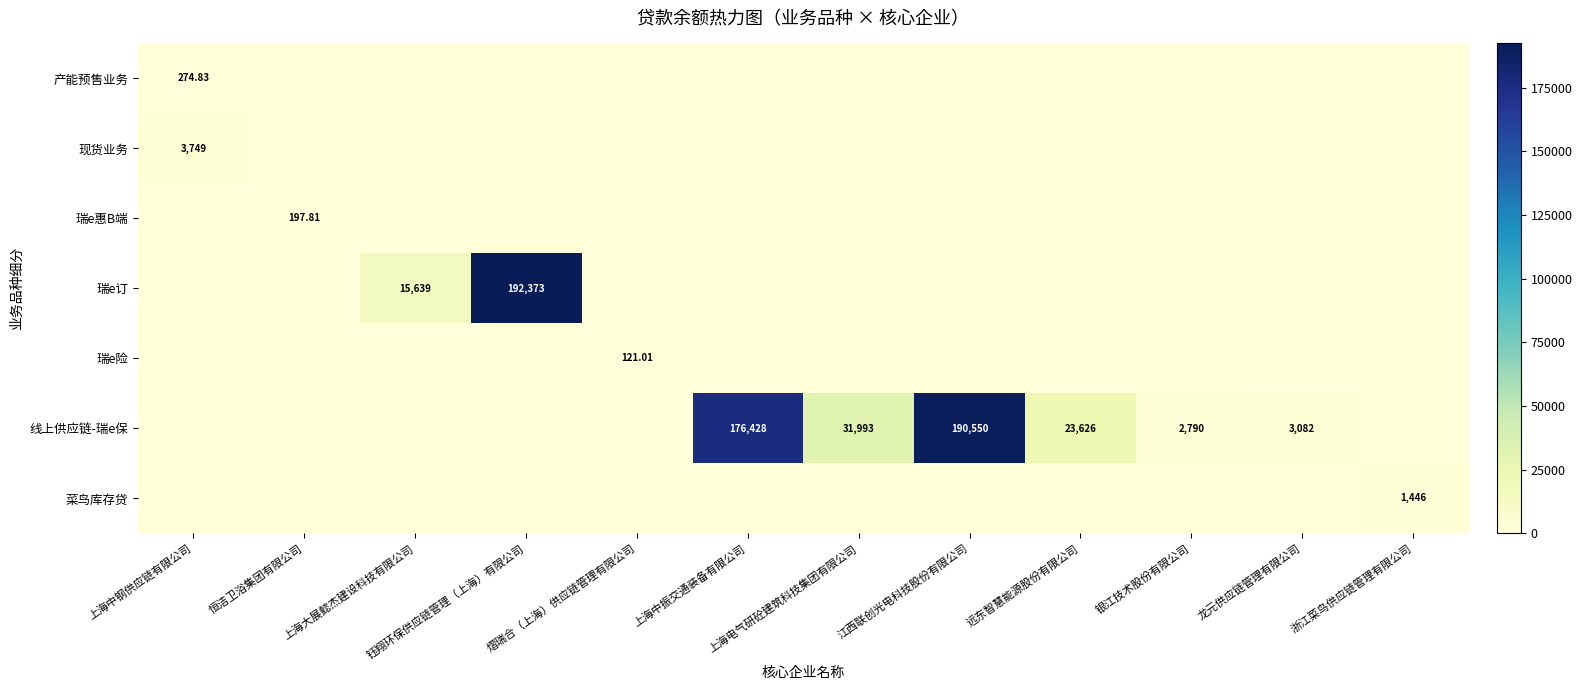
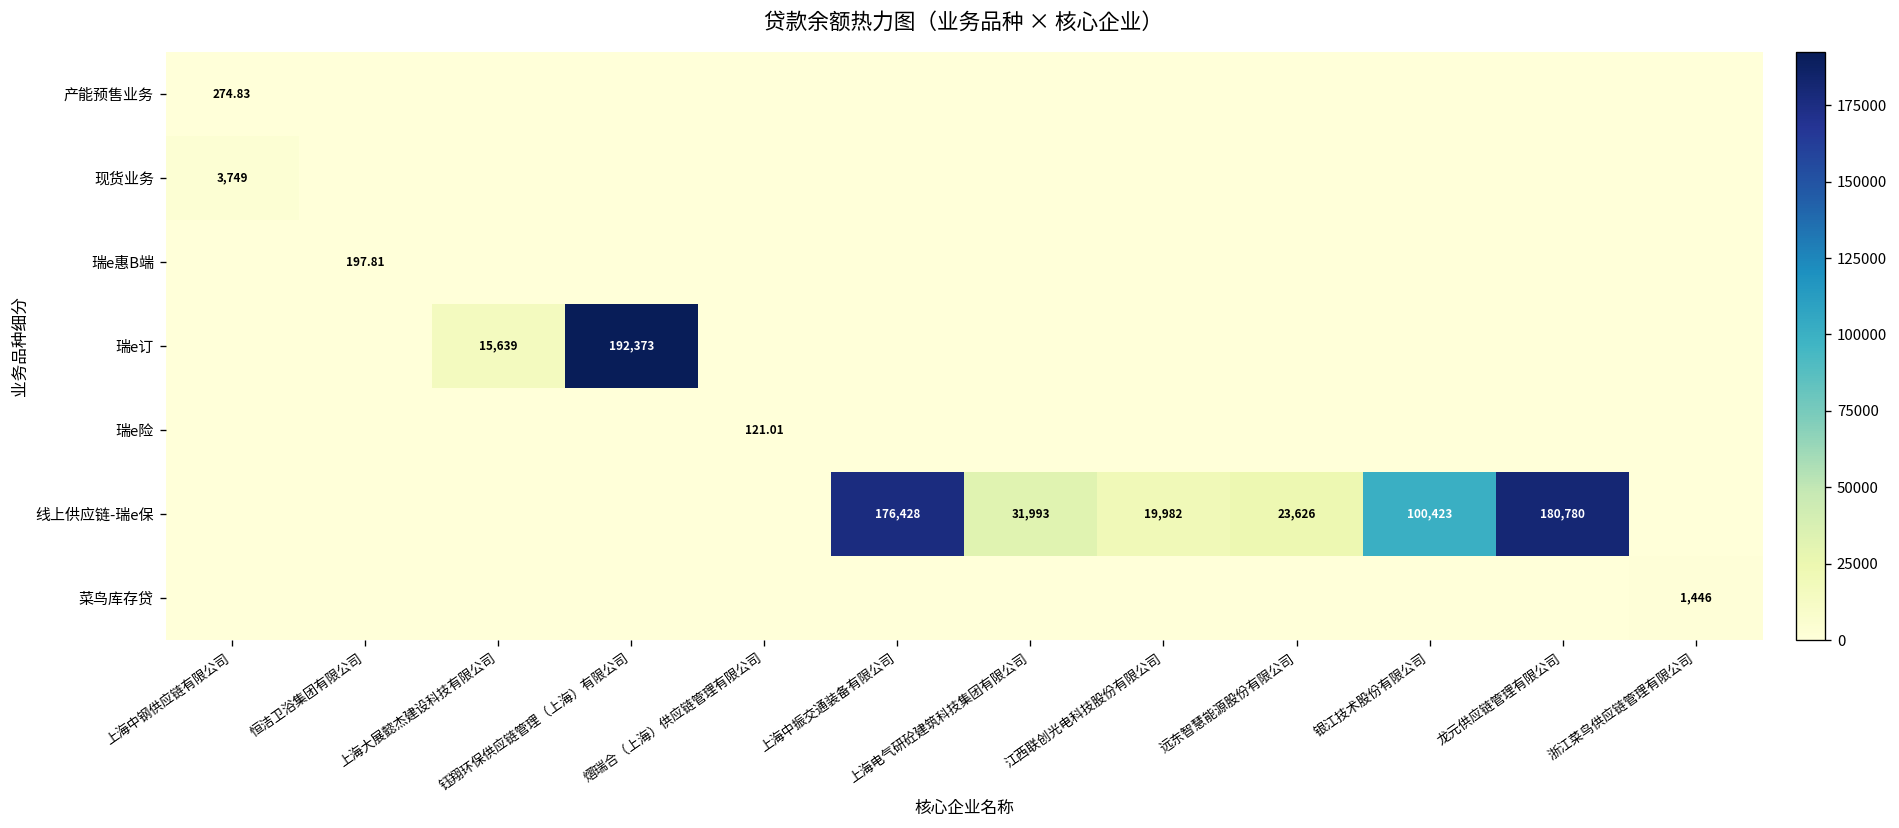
  {
    "产能预售业务": {
      "上海中钢供应链有限公司": "274.83"
    },
    "现货业务": {
      "上海中钢供应链有限公司": "3,749"
    },
    "瑞e惠B端": {
      "恒洁卫浴集团有限公司": "197.81"
    },
    "瑞e订": {
      "上海大展懿杰建设科技有限公司": "15,639",
      "钰翔环保供应链管理（上海）有限公司": "192,373"
    },
    "瑞e险": {
      "熠瑞合（上海）供应链管理有限公司": "121.01"
    },
    "线上供应链-瑞e保": {
      "上海中振交通装备有限公司": "176,428",
      "上海电气研砼建筑科技集团有限公司": "31,993",
-     "江西联创光电科技股份有限公司": "190,550",
+     "江西联创光电科技股份有限公司": "19,982",
      "远东智慧能源股份有限公司": "23,626",
-     "银江技术股份有限公司": "2,790",
-     "龙元供应链管理有限公司": "3,082"
+     "银江技术股份有限公司": "100,423",
+     "龙元供应链管理有限公司": "180,780"
    },
    "菜鸟库存贷": {
      "浙江菜鸟供应链管理有限公司": "1,446"
    }
  }
